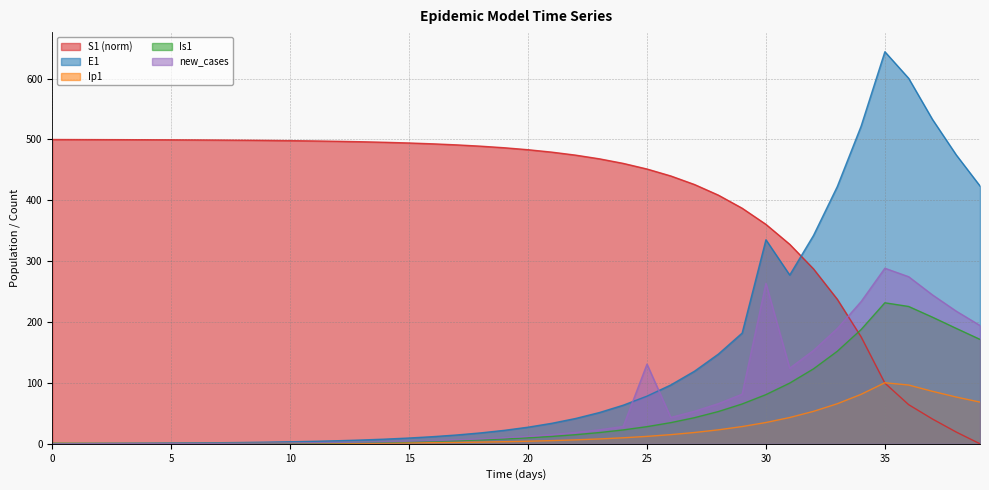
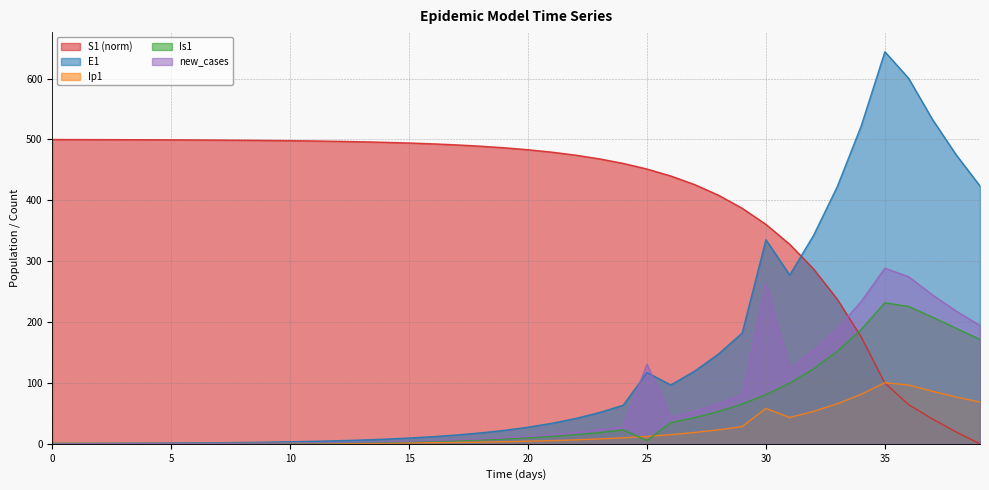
  {
    "S1 (norm)": {
      "0": 500,
      "5": 500,
      "10": 500,
      "15": 490,
      "20": 480,
      "25": 450,
      "30": 360
    },
    "E1": {
      "15": 10,
      "20": 30,
-     "25": 80,
+     "25": 120,
      "30": 340,
      "35": 640
    },
    "Ip1": {
      "20": 0,
      "25": 10,
-     "30": 30
+     "30": 60
    },
    "Is1": {
-     "25": 30,
+     "25": 10,
      "30": 80,
      "35": 230
    },
    "new_cases": {
      "25": 130,
      "30": 260,
      "35": 290
    }
  }
